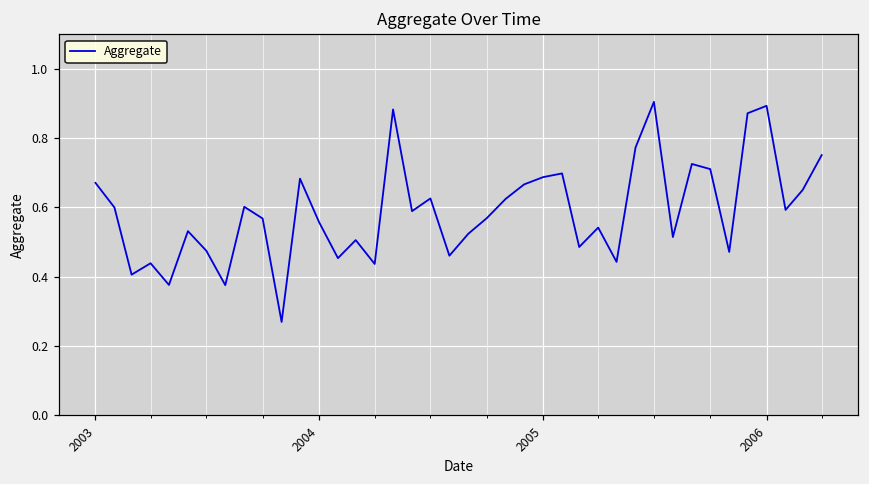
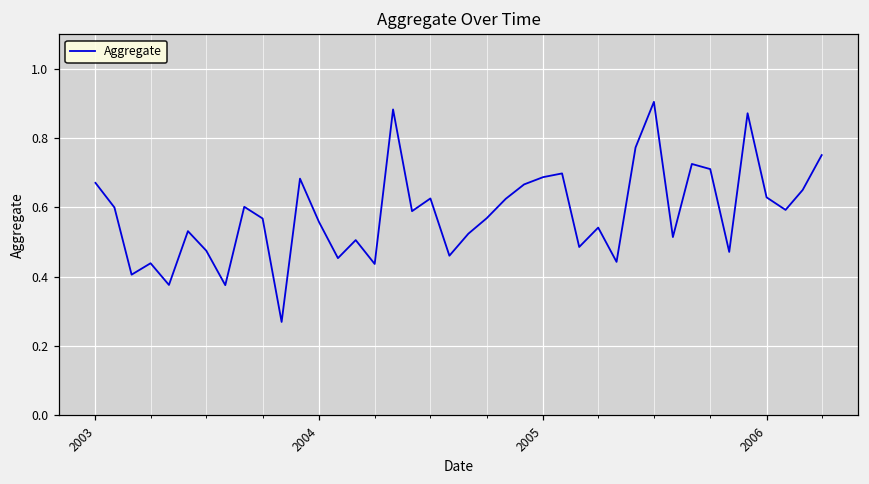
  {
    "2003": 0.67,
    "2004": 0.56,
    "2005": 0.69,
-   "2006": 0.89
+   "2006": 0.63
  }
